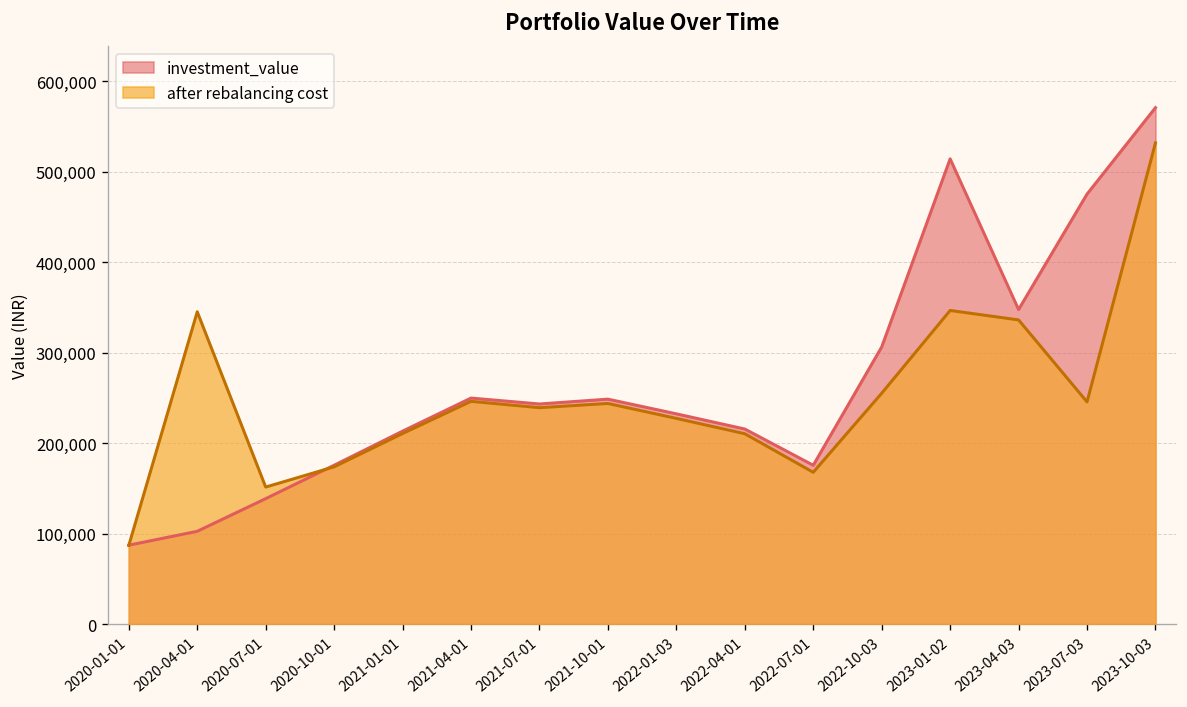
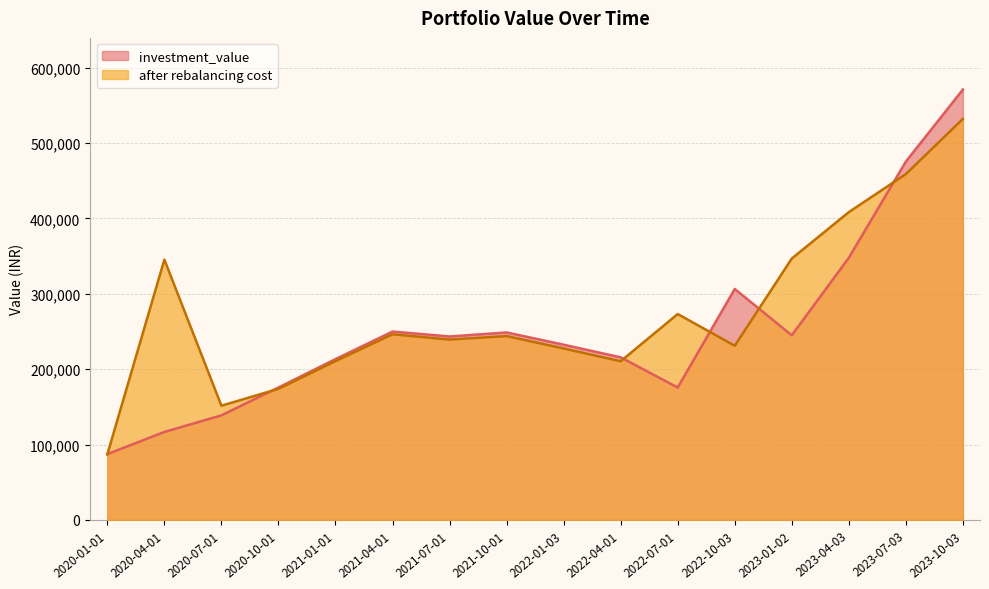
  {
    "investment_value": {
-     "2020-04-01": "100,000",
+     "2020-04-01": "120,000",
      "2020-07-01": "140,000",
      "2021-04-01": "250,000",
      "2021-07-01": "240,000",
      "2021-10-01": "250,000",
      "2022-01-03": "230,000",
      "2022-04-01": "220,000",
      "2022-07-01": "180,000",
      "2022-10-03": "310,000",
-     "2023-01-02": "510,000",
+     "2023-01-02": "240,000",
      "2023-04-03": "350,000",
      "2023-07-03": "480,000",
      "2023-10-03": "570,000"
    },
    "after rebalancing cost": {
      "2020-04-01": "350,000",
      "2020-07-01": "150,000",
      "2021-04-01": "250,000",
      "2021-07-01": "240,000",
      "2021-10-01": "240,000",
      "2022-01-03": "230,000",
      "2022-04-01": "210,000",
-     "2022-07-01": "170,000",
-     "2022-10-03": "260,000",
+     "2022-07-01": "270,000",
+     "2022-10-03": "230,000",
      "2023-01-02": "350,000",
-     "2023-04-03": "340,000",
-     "2023-07-03": "250,000",
+     "2023-04-03": "410,000",
+     "2023-07-03": "460,000",
      "2023-10-03": "530,000"
    }
  }
